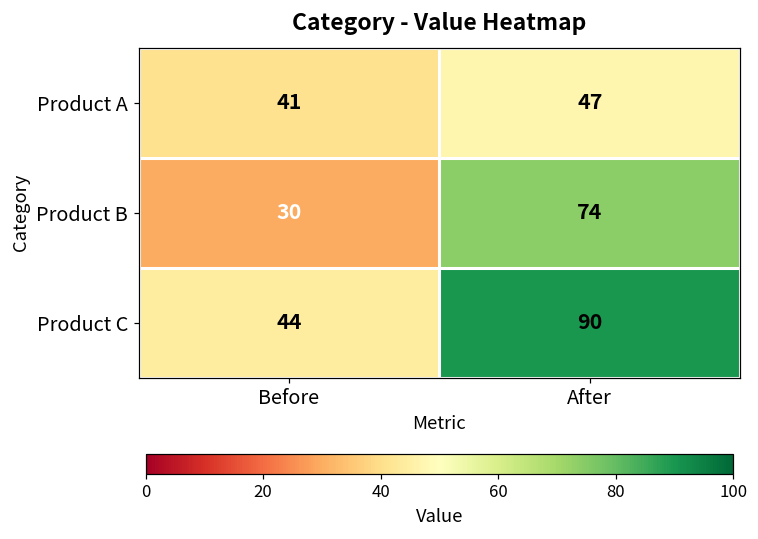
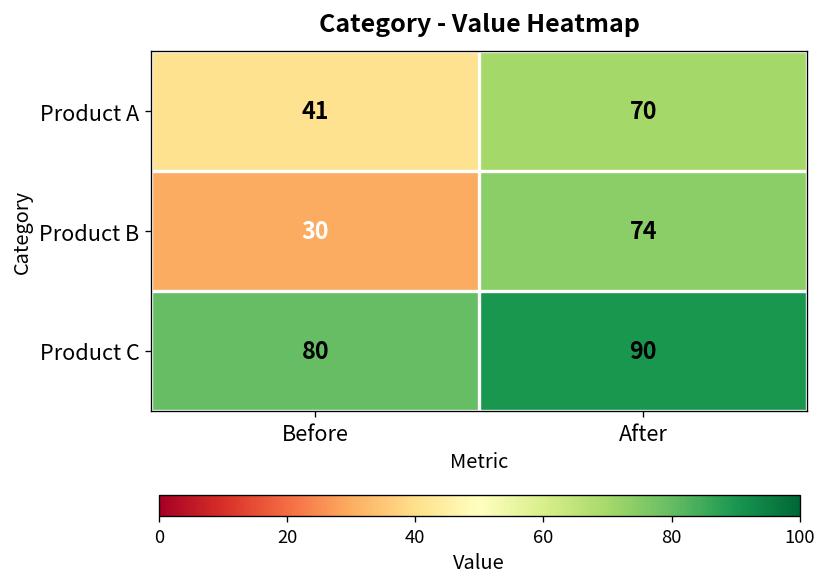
  {
    "Product A": {
      "Before": 41,
-     "After": 47
+     "After": 70
    },
    "Product B": {
      "Before": 30,
      "After": 74
    },
    "Product C": {
-     "Before": 44,
+     "Before": 80,
      "After": 90
    }
  }
